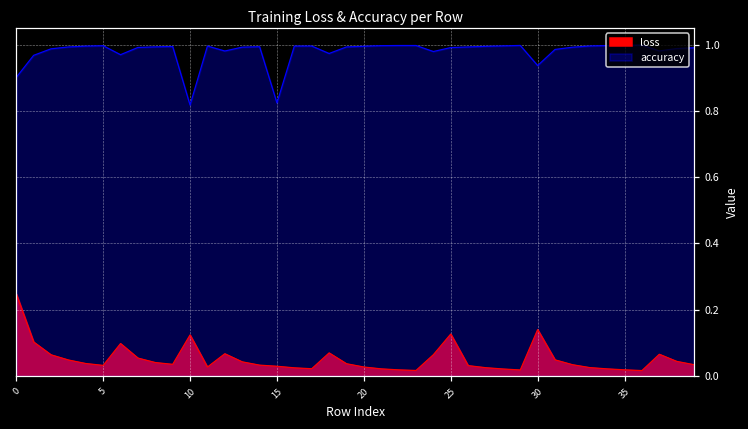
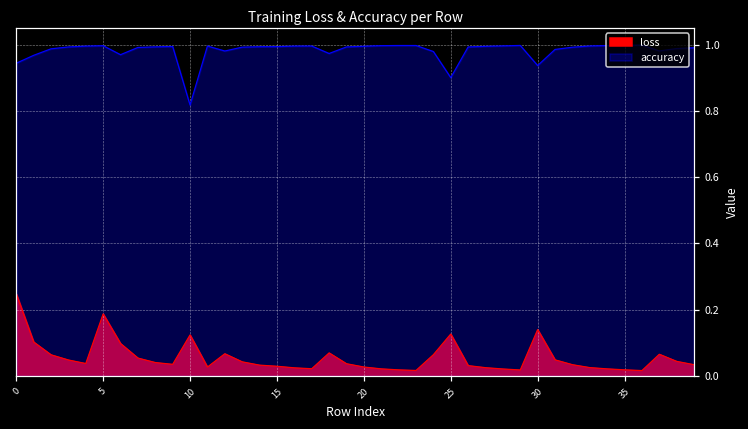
  {
    "loss": {
      "0": 0.25,
-     "5": 0.03,
+     "5": 0.19,
      "10": 0.12,
      "15": 0.03,
      "20": 0.03,
      "25": 0.13,
      "30": 0.14,
      "35": 0.02
    },
    "accuracy": {
-     "0": 0.90,
+     "0": 0.94,
      "5": 1.00,
      "10": 0.82,
-     "15": 0.82,
+     "15": 0.99,
      "20": 1.00,
-     "25": 0.99,
+     "25": 0.90,
      "30": 0.94
    }
  }
